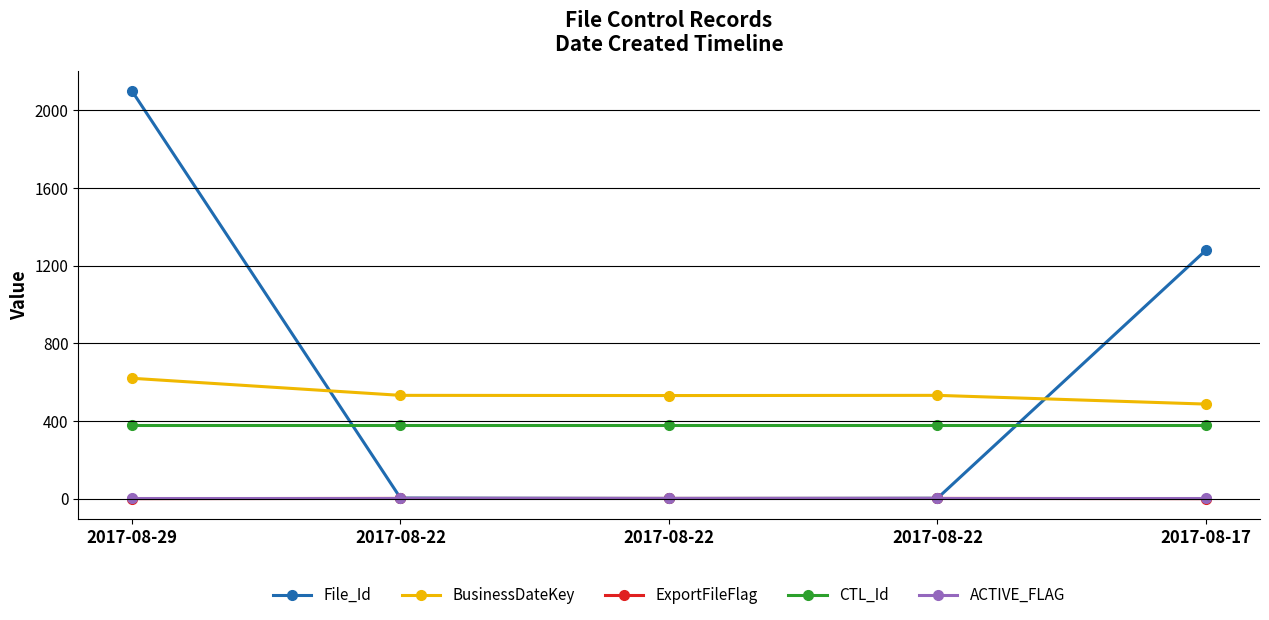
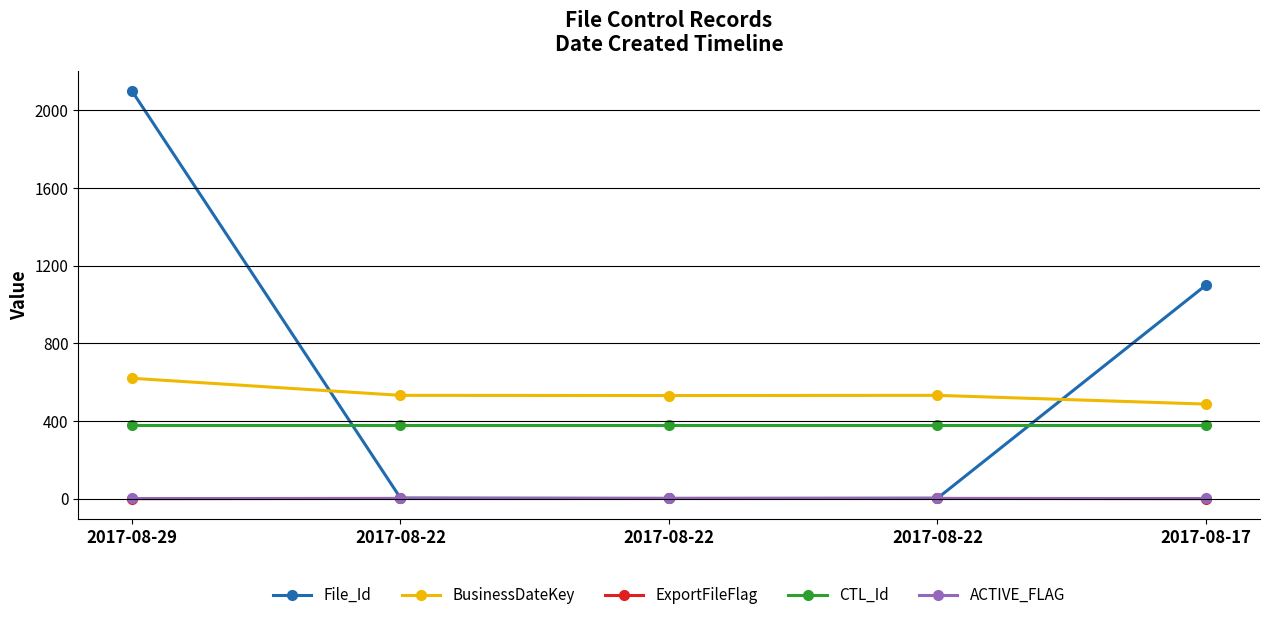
  {
    "File_Id": {
      "2017-08-29": 2100,
-     "2017-08-17": 1280
+     "2017-08-17": 1100
    },
    "BusinessDateKey": {
      "2017-08-29": 620,
      "2017-08-17": 490
    },
    "ACTIVE_FLAG": {
      "2017-08-29": 0,
      "2017-08-17": 0
    },
    "CTL_Id": {
      "2017-08-29": 380,
      "2017-08-17": 380
    }
  }
